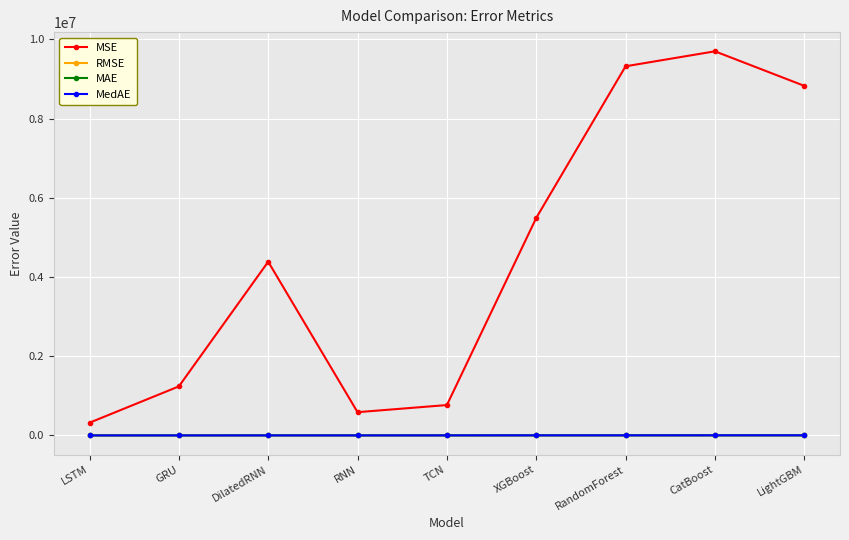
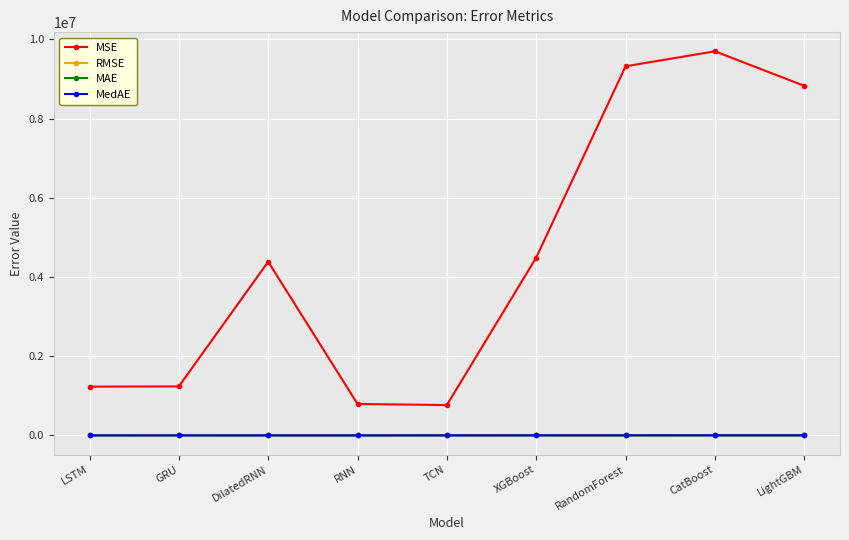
  {
    "MSE": {
-     "LSTM": 300000,
+     "LSTM": 1200000,
      "GRU": 1200000,
      "DilatedRNN": 4400000,
-     "RNN": 600000,
+     "RNN": 800000,
      "TCN": 800000,
-     "XGBoost": 5500000,
+     "XGBoost": 4500000,
      "RandomForest": 9300000,
      "CatBoost": 9700000,
      "LightGBM": 8800000
    },
    "MedAE": {
      "LSTM": 0,
      "GRU": 0,
      "DilatedRNN": 0,
      "RNN": 0,
      "TCN": 0,
      "XGBoost": 0,
      "RandomForest": 0,
      "CatBoost": 0,
      "LightGBM": 0
    }
  }
